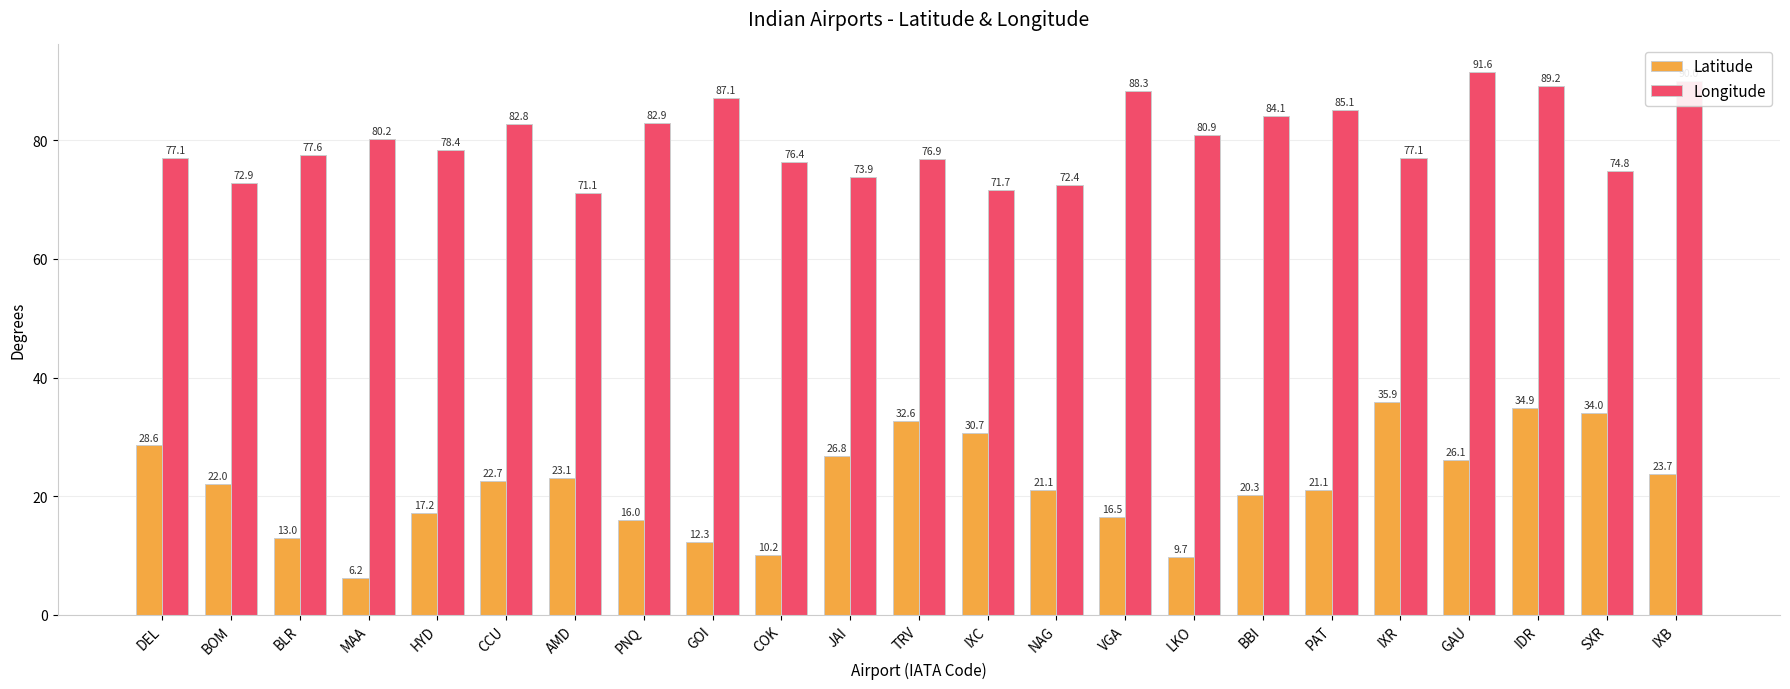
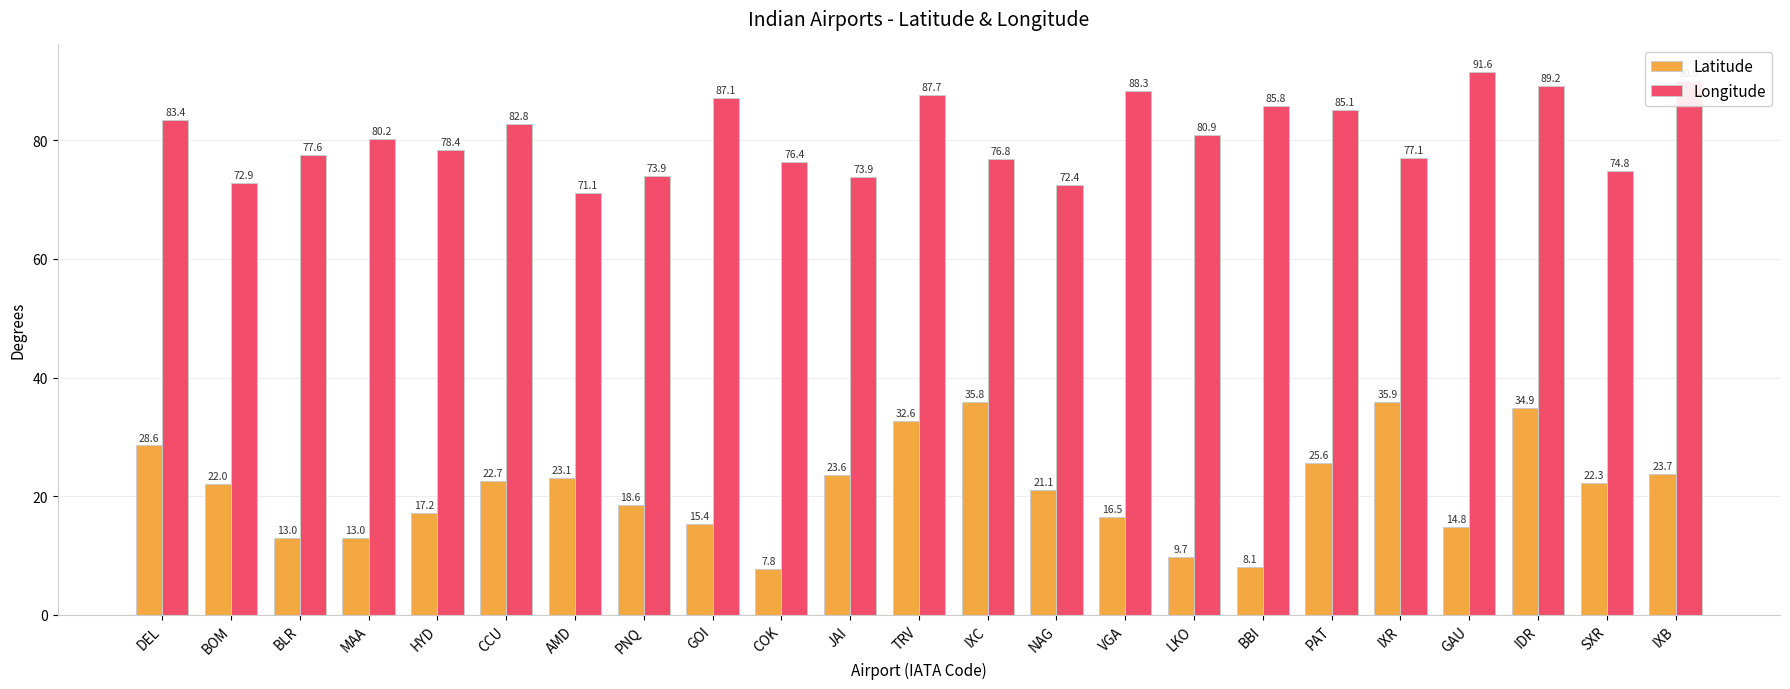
  {
    "Latitude": {
      "DEL": 28.6,
      "BOM": 22.0,
      "BLR": 13.0,
-     "MAA": 6.2,
+     "MAA": 13.0,
      "HYD": 17.2,
      "CCU": 22.7,
      "AMD": 23.1,
-     "PNQ": 16.0,
-     "GOI": 12.3,
-     "COK": 10.2,
-     "JAI": 26.8,
+     "PNQ": 18.6,
+     "GOI": 15.4,
+     "COK": 7.8,
+     "JAI": 23.6,
      "TRV": 32.6,
-     "IXC": 30.7,
+     "IXC": 35.8,
      "NAG": 21.1,
      "VGA": 16.5,
      "LKO": 9.7,
-     "BBI": 20.3,
-     "PAT": 21.1,
+     "BBI": 8.1,
+     "PAT": 25.6,
      "IXR": 35.9,
-     "GAU": 26.1,
+     "GAU": 14.8,
      "IDR": 34.9,
-     "SXR": 34.0,
+     "SXR": 22.3,
      "IXB": 23.7
    },
    "Longitude": {
-     "DEL": 77.1,
+     "DEL": 83.4,
      "BOM": 72.9,
      "BLR": 77.6,
      "MAA": 80.2,
      "HYD": 78.4,
      "CCU": 82.8,
      "AMD": 71.1,
-     "PNQ": 82.9,
+     "PNQ": 73.9,
      "GOI": 87.1,
      "COK": 76.4,
      "JAI": 73.9,
-     "TRV": 76.9,
-     "IXC": 71.7,
+     "TRV": 87.7,
+     "IXC": 76.8,
      "NAG": 72.4,
      "VGA": 88.3,
      "LKO": 80.9,
-     "BBI": 84.1,
+     "BBI": 85.8,
      "PAT": 85.1,
      "IXR": 77.1,
      "GAU": 91.6,
      "IDR": 89.2,
      "SXR": 74.8
    }
  }
